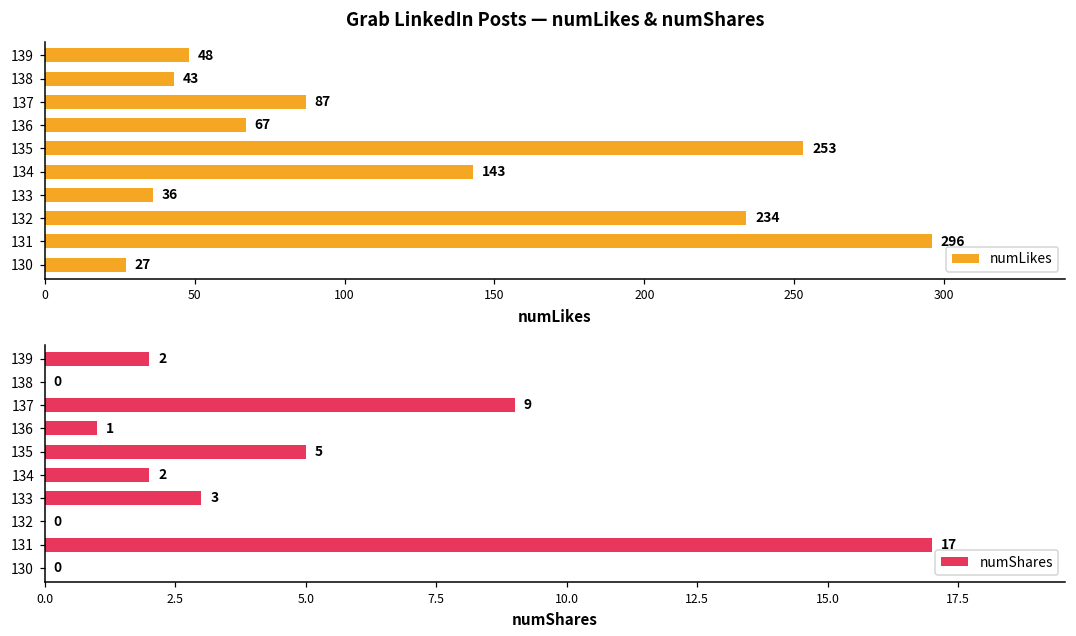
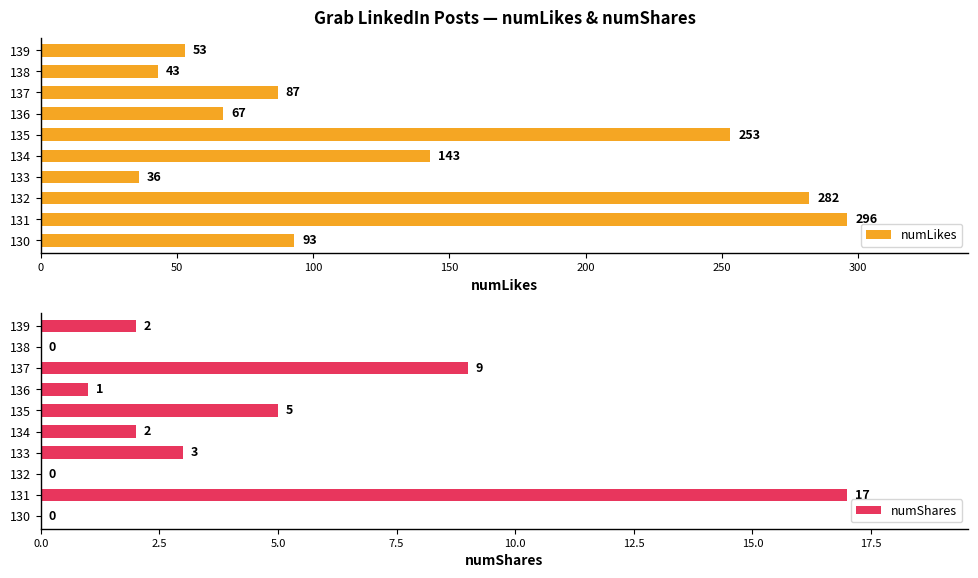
  {
    "Grab LinkedIn Posts — numLikes & numShares": {
-     "139": 48,
+     "139": 53,
      "138": 43,
      "137": 87,
      "136": 67,
      "135": 253,
      "134": 143,
      "133": 36,
-     "132": 234,
-     "130": 27
+     "132": 282,
+     "130": 93
    }
  }
